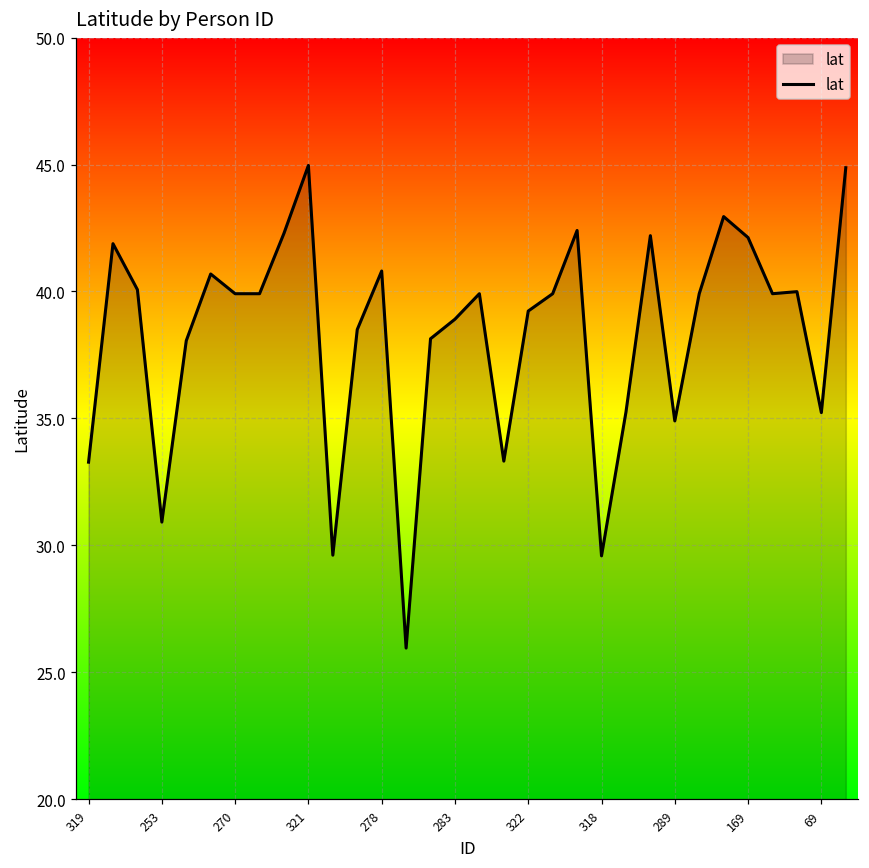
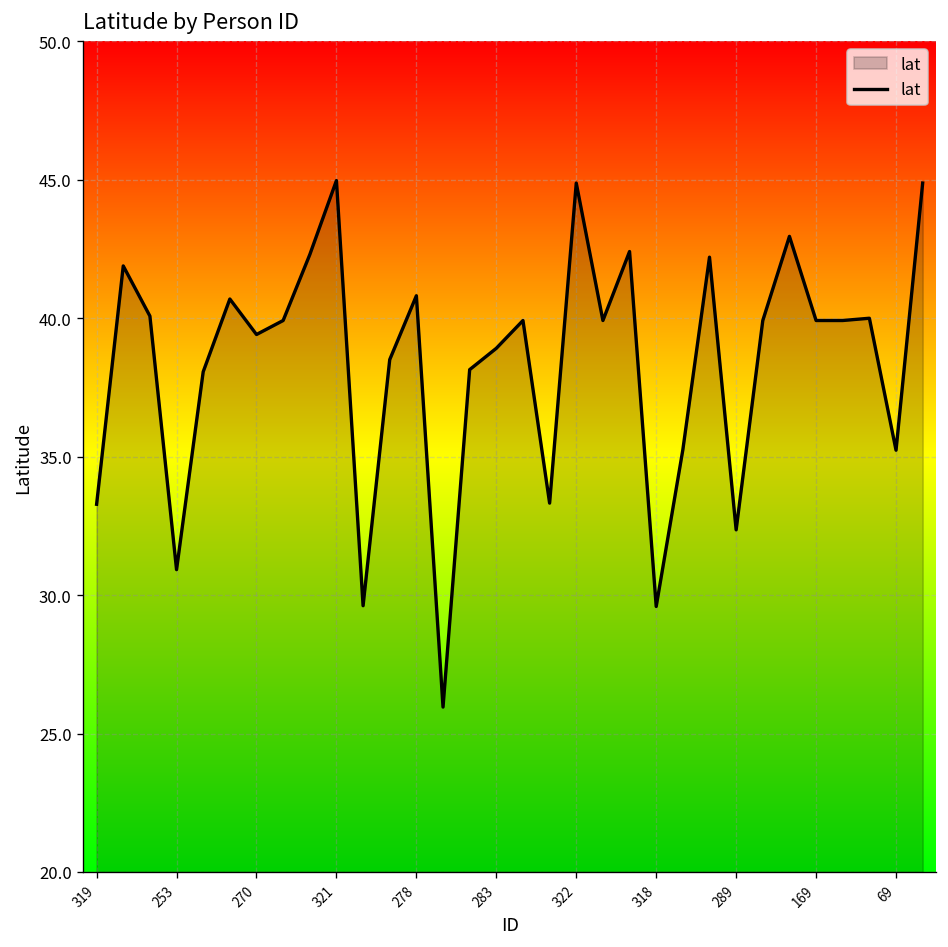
  {
    "319": 33.3,
    "253": 30.9,
-   "270": 39.9,
+   "270": 39.4,
    "321": 45.0,
    "278": 40.8,
    "283": 38.9,
-   "322": 39.2,
+   "322": 44.9,
    "318": 29.6,
-   "289": 34.9,
-   "169": 42.1,
+   "289": 32.4,
+   "169": 39.9,
    "69": 35.2
  }
